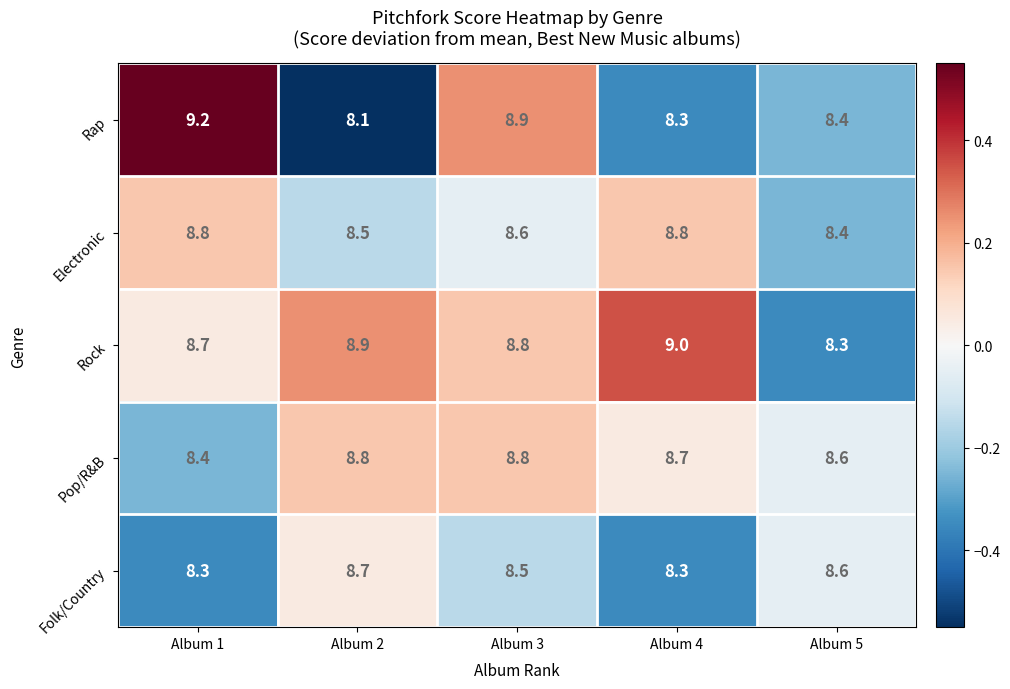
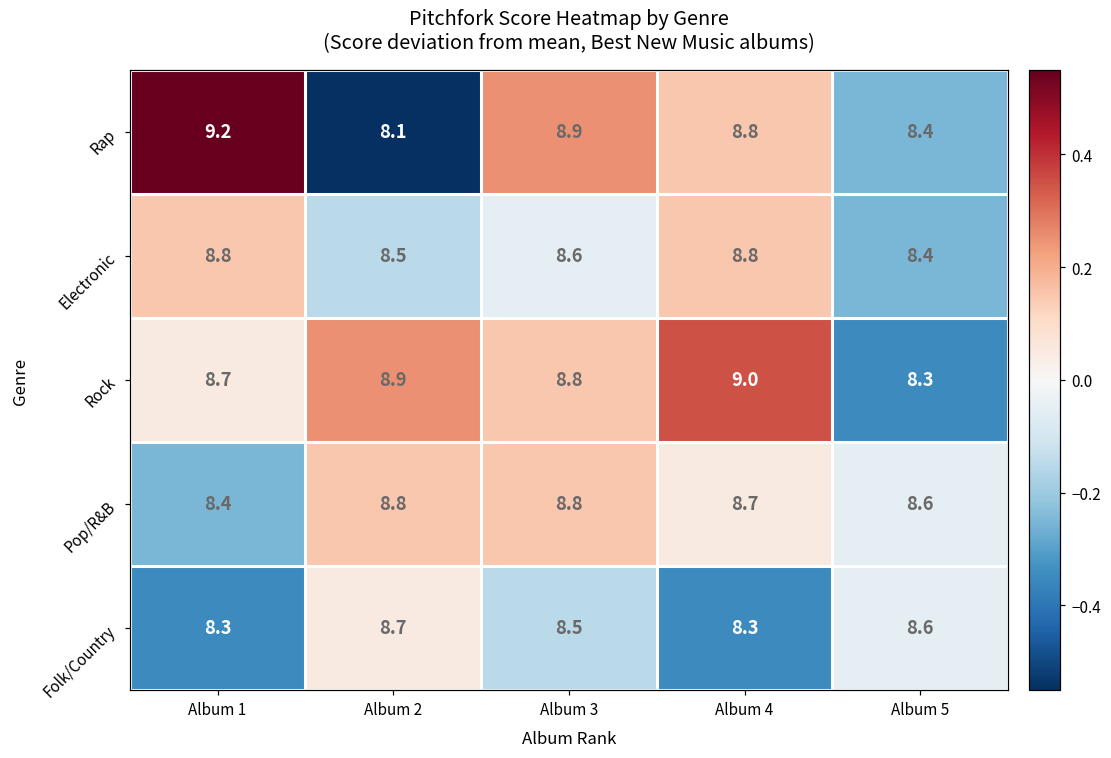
  {
    "Rap": {
      "Album 1": 9.2,
      "Album 2": 8.1,
      "Album 3": 8.9,
-     "Album 4": 8.3,
+     "Album 4": 8.8,
      "Album 5": 8.4
    },
    "Electronic": {
      "Album 1": 8.8,
      "Album 2": 8.5,
      "Album 3": 8.6,
      "Album 4": 8.8,
      "Album 5": 8.4
    },
    "Rock": {
      "Album 1": 8.7,
      "Album 2": 8.9,
      "Album 3": 8.8,
      "Album 4": 9.0,
      "Album 5": 8.3
    },
    "Pop/R&B": {
      "Album 1": 8.4,
      "Album 2": 8.8,
      "Album 3": 8.8,
      "Album 4": 8.7,
      "Album 5": 8.6
    },
    "Folk/Country": {
      "Album 1": 8.3,
      "Album 2": 8.7,
      "Album 3": 8.5,
      "Album 4": 8.3,
      "Album 5": 8.6
    }
  }
